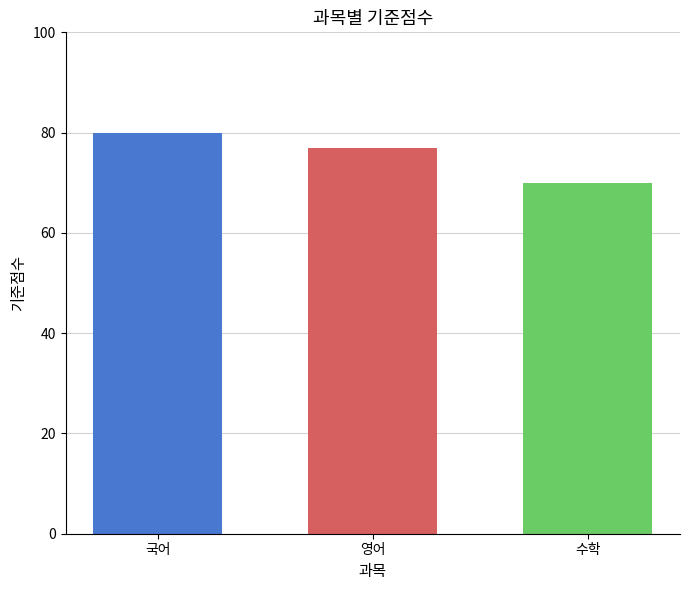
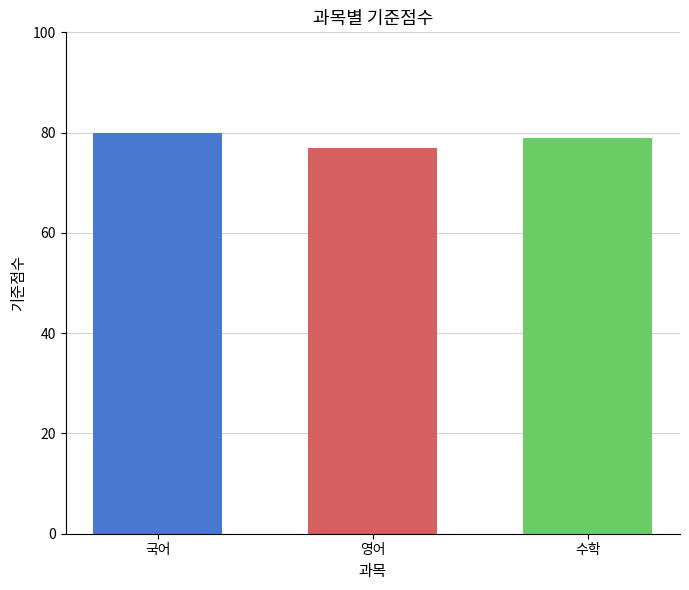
  {
    "국어": 80,
    "영어": 77,
-   "수학": 70
+   "수학": 79
  }
